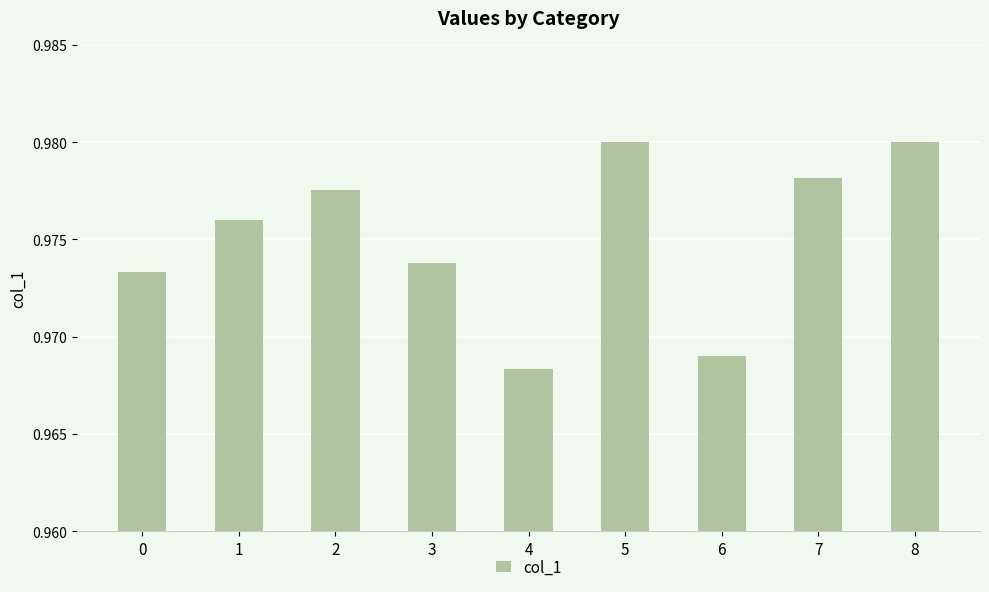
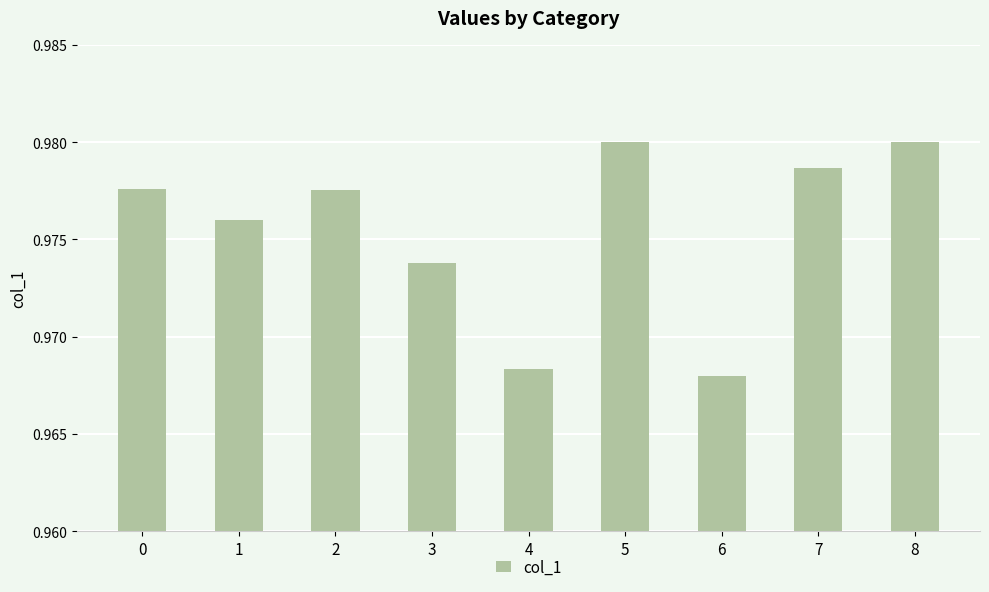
  {
-   "0": 0.9733,
+   "0": 0.9776,
    "1": 0.9760,
    "2": 0.9776,
    "3": 0.9738,
    "4": 0.9683,
    "5": 0.9800,
-   "6": 0.969,
-   "7": 0.9782,
+   "6": 0.968,
+   "7": 0.9787,
    "8": 0.9800
  }
